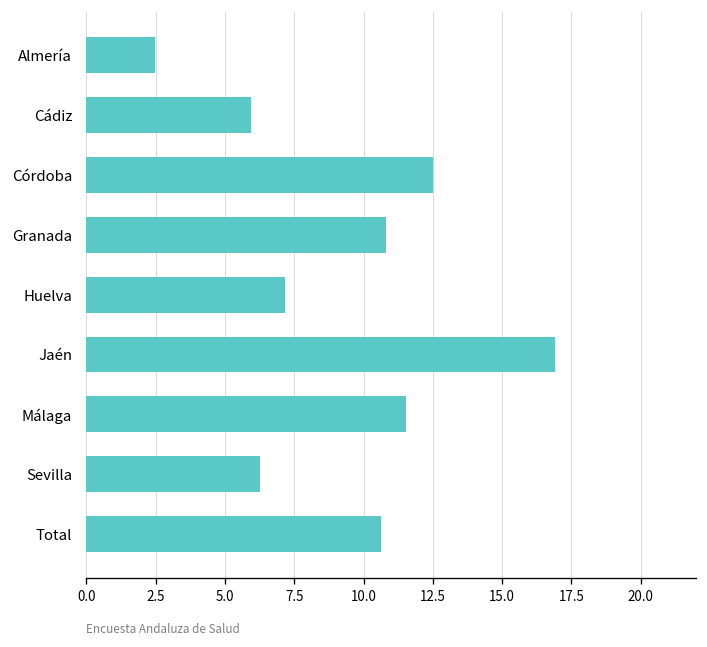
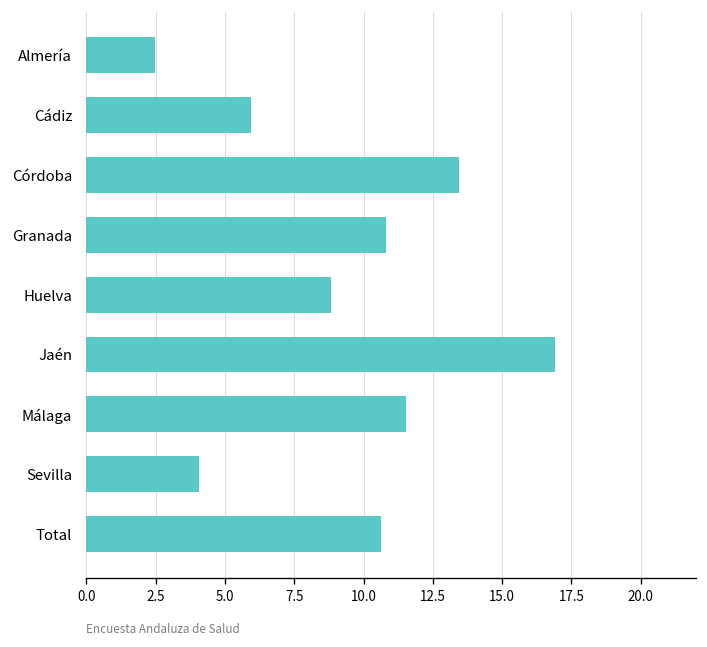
  {
    "Almería": 2.5,
    "Cádiz": 5.9,
-   "Córdoba": 12.5,
+   "Córdoba": 13.4,
    "Granada": 10.8,
-   "Huelva": 7.2,
+   "Huelva": 8.8,
    "Jaén": 16.9,
    "Málaga": 11.5,
-   "Sevilla": 6.3,
+   "Sevilla": 4.1,
    "Total": 10.6
  }
